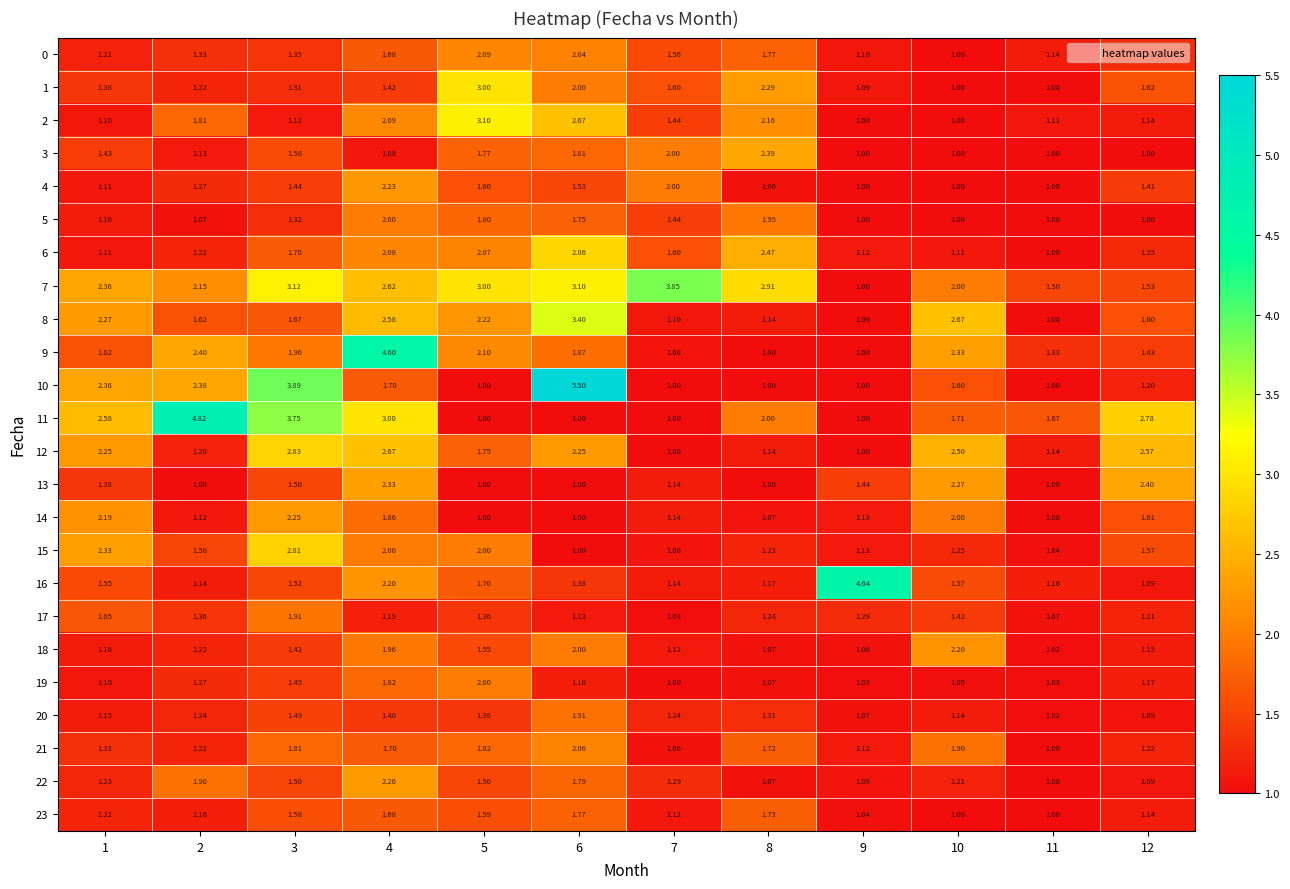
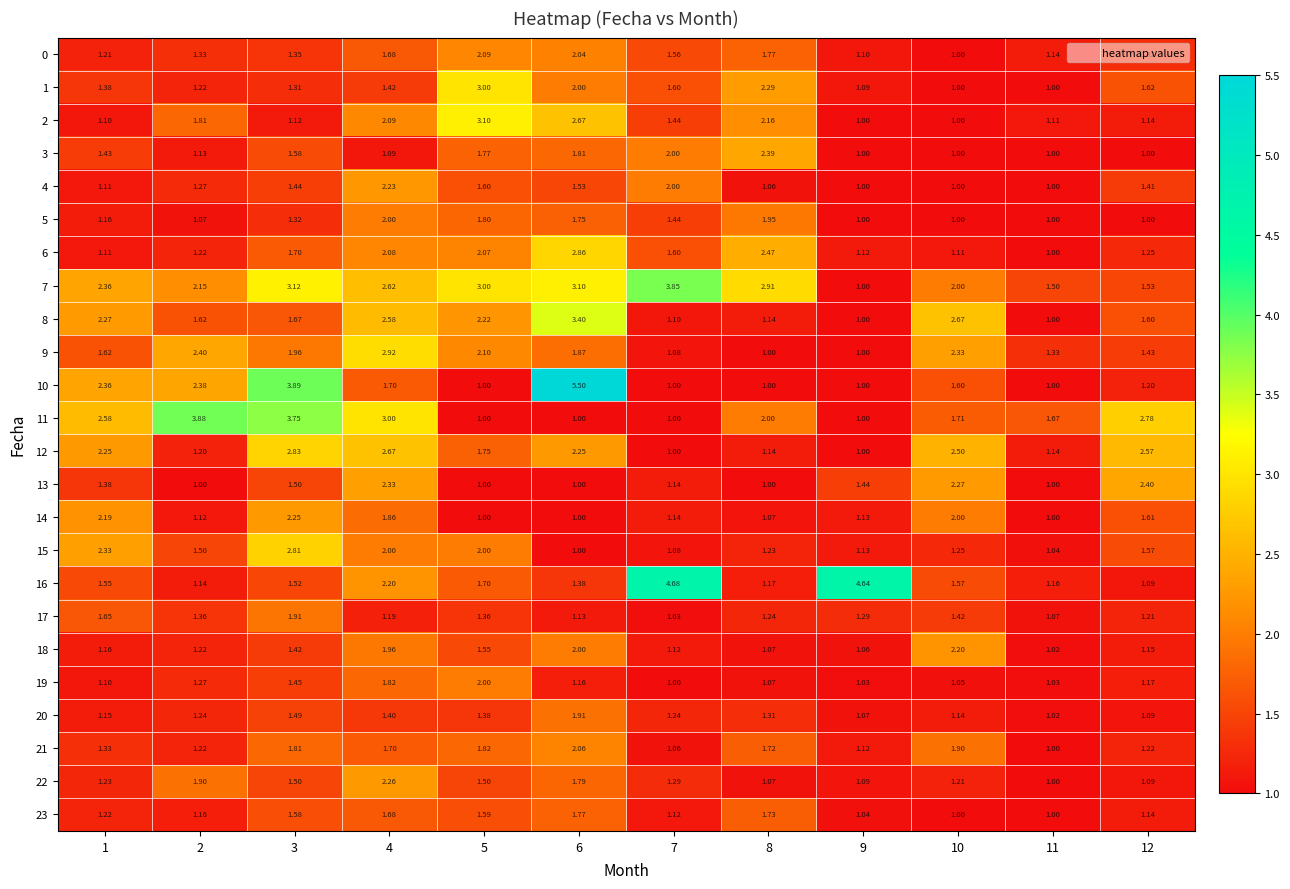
  {
    "9": {
      "1": 1.62,
      "2": 2.40,
      "3": 1.96,
-     "4": 4.60,
+     "4": 2.92,
      "5": 2.10,
      "6": 1.87,
      "7": 1.08,
      "8": 1.00,
      "9": 1.00,
      "10": 2.33,
      "11": 1.33,
      "12": 1.43
    },
    "11": {
      "1": 2.58,
-     "2": 4.82,
+     "2": 3.88,
      "3": 3.75,
      "4": 3.00,
      "5": 1.00,
      "6": 1.00,
      "7": 1.00,
      "8": 2.00,
      "9": 1.00,
      "10": 1.71,
      "11": 1.67,
      "12": 2.78
    },
    "16": {
      "1": 1.55,
      "2": 1.14,
      "3": 1.52,
      "4": 2.20,
      "5": 1.70,
      "6": 1.38,
-     "7": 1.14,
+     "7": 4.68,
      "8": 1.17,
      "9": 4.64,
      "10": 1.57,
      "11": 1.16,
      "12": 1.09
    }
  }
